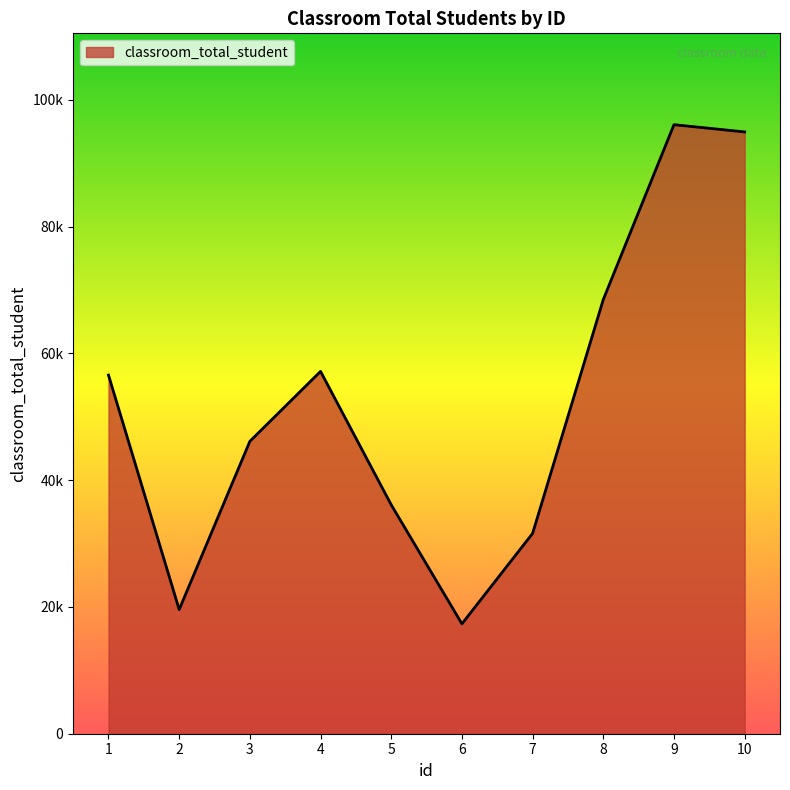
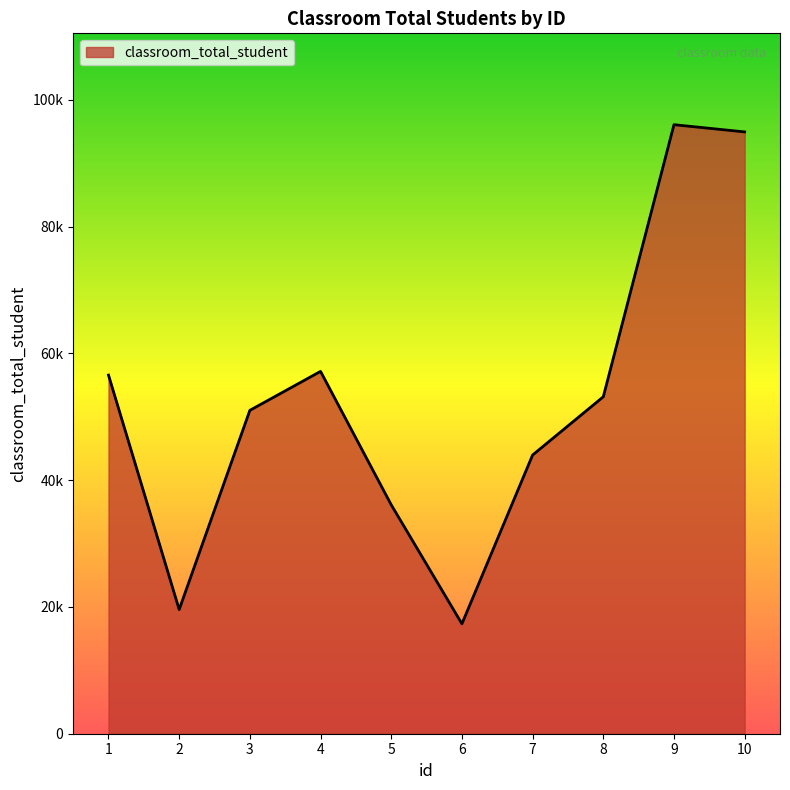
  {
    "1": 57000,
    "2": 20000,
-   "3": 46000,
+   "3": 51000,
    "4": 57000,
    "5": 36000,
    "6": 17000,
-   "7": 32000,
-   "8": 69000,
+   "7": 44000,
+   "8": 53000,
    "9": 96000,
    "10": 95000
  }
